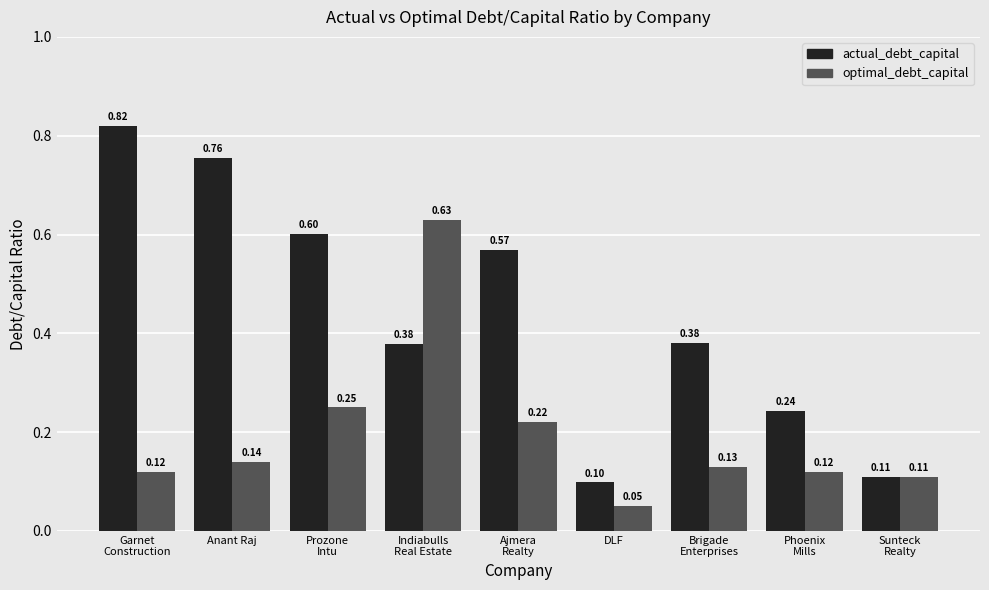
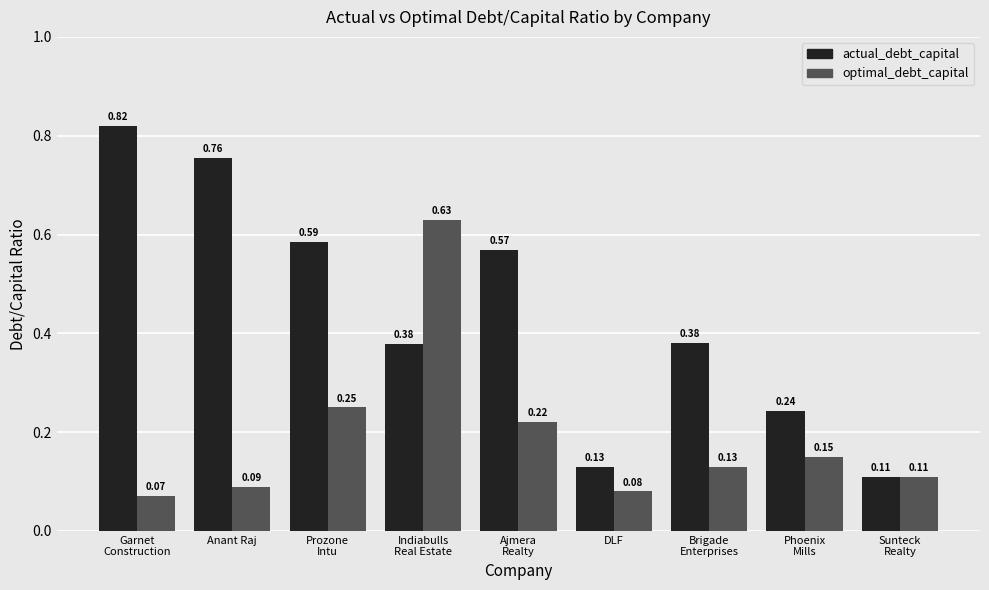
  {
    "actual_debt_capital": {
      "Garnet Construction": 0.82,
      "Anant Raj": 0.76,
-     "Prozone Intu": 0.60,
+     "Prozone Intu": 0.59,
      "Indiabulls Real Estate": 0.38,
      "Ajmera Realty": 0.57,
-     "DLF": 0.10,
+     "DLF": 0.13,
      "Brigade Enterprises": 0.38,
      "Phoenix Mills": 0.24,
      "Sunteck Realty": 0.11
    },
    "optimal_debt_capital": {
-     "Garnet Construction": 0.12,
-     "Anant Raj": 0.14,
+     "Garnet Construction": 0.07,
+     "Anant Raj": 0.09,
      "Prozone Intu": 0.25,
      "Indiabulls Real Estate": 0.63,
      "Ajmera Realty": 0.22,
-     "DLF": 0.05,
+     "DLF": 0.08,
      "Brigade Enterprises": 0.13,
-     "Phoenix Mills": 0.12,
+     "Phoenix Mills": 0.15,
      "Sunteck Realty": 0.11
    }
  }
